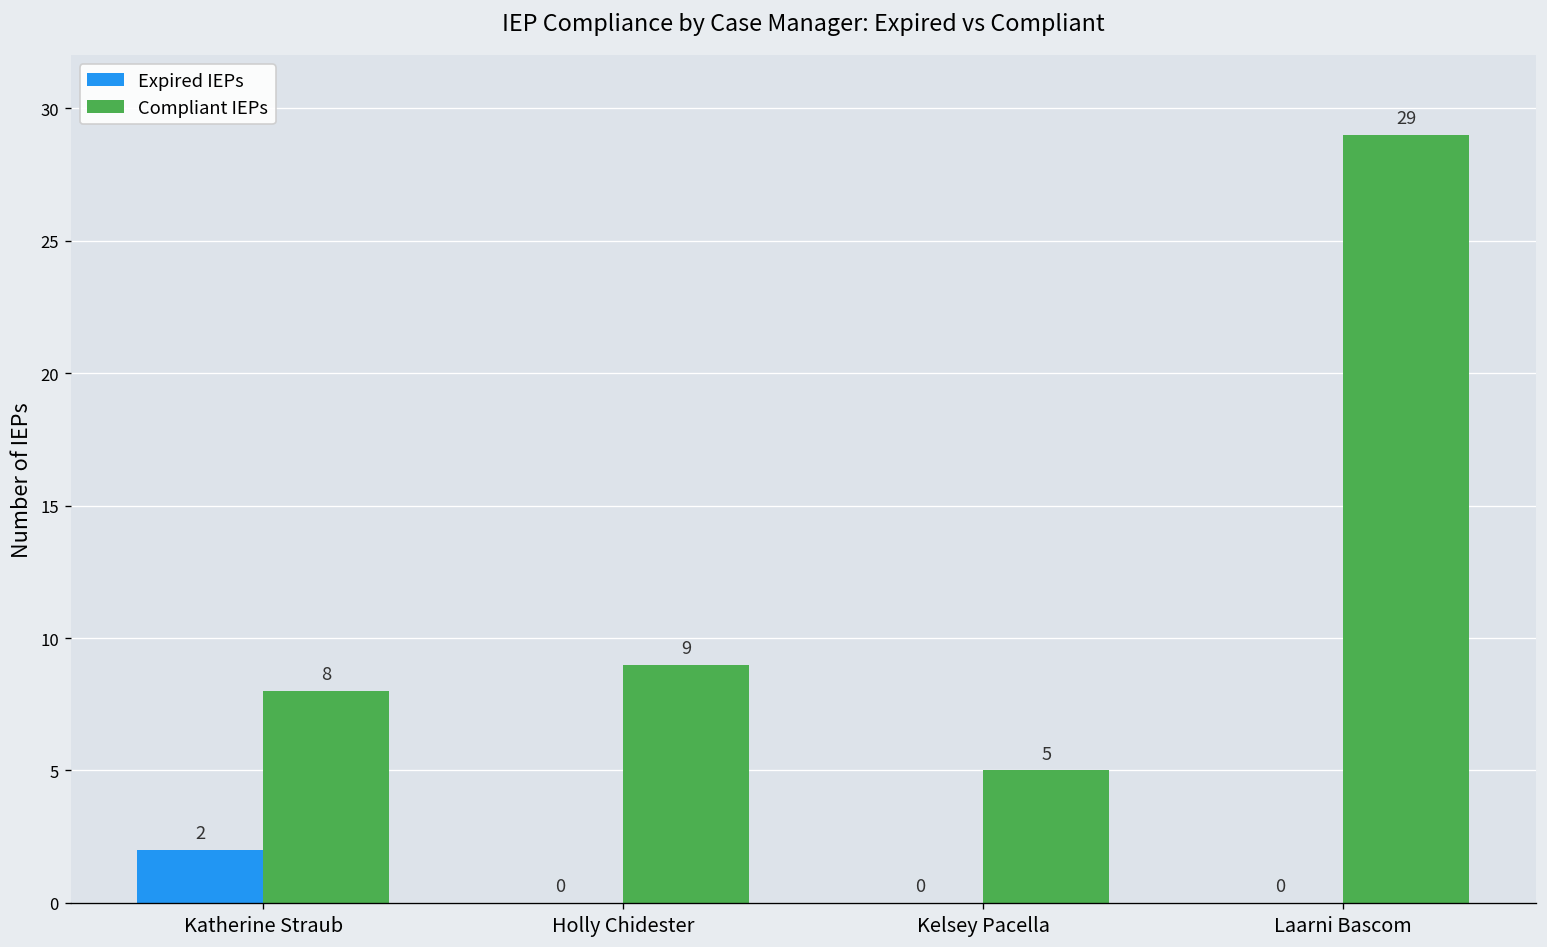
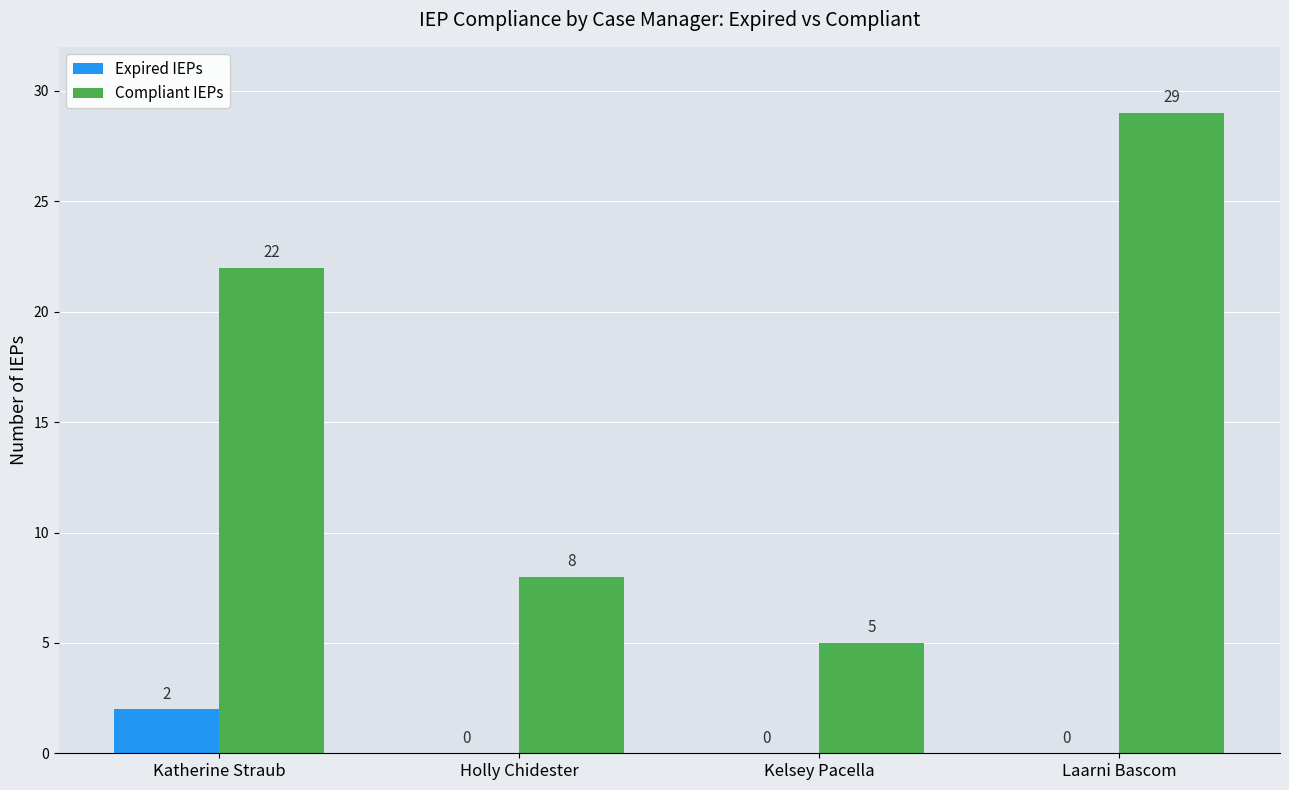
  {
    "Expired IEPs": {
      "Katherine Straub": 2,
      "Holly Chidester": 0,
      "Kelsey Pacella": 0,
      "Laarni Bascom": 0
    },
    "Compliant IEPs": {
-     "Katherine Straub": 8,
-     "Holly Chidester": 9,
+     "Katherine Straub": 22,
+     "Holly Chidester": 8,
      "Kelsey Pacella": 5,
      "Laarni Bascom": 29
    }
  }
